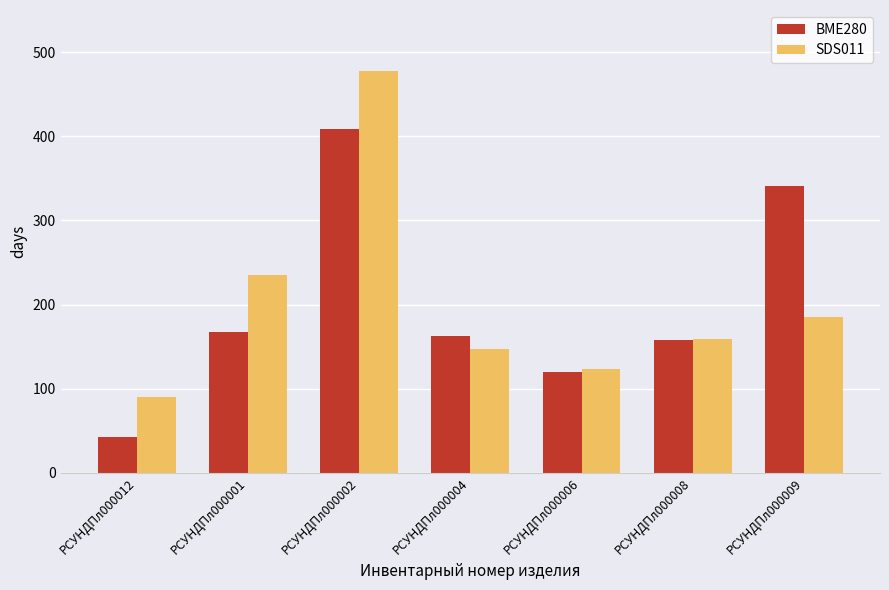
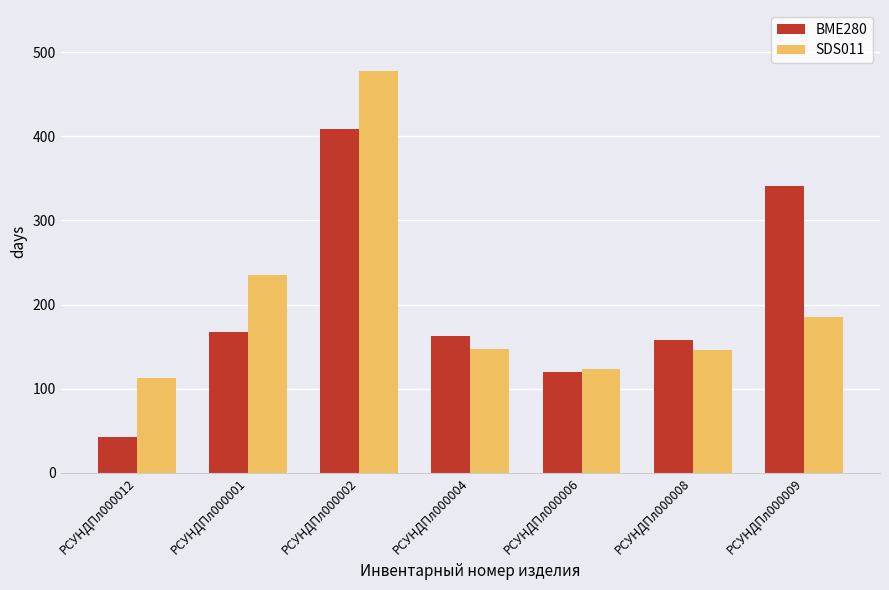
  {
    "BME280": {
      "РСУНДПл000012": 40,
      "РСУНДПл000001": 170,
      "РСУНДПл000002": 410,
      "РСУНДПл000004": 160,
      "РСУНДПл000006": 120,
      "РСУНДПл000008": 160,
      "РСУНДПл000009": 340
    },
    "SDS011": {
-     "РСУНДПл000012": 90,
+     "РСУНДПл000012": 110,
      "РСУНДПл000001": 240,
      "РСУНДПл000002": 480,
      "РСУНДПл000004": 150,
      "РСУНДПл000006": 120,
-     "РСУНДПл000008": 160,
+     "РСУНДПл000008": 150,
      "РСУНДПл000009": 190
    }
  }
